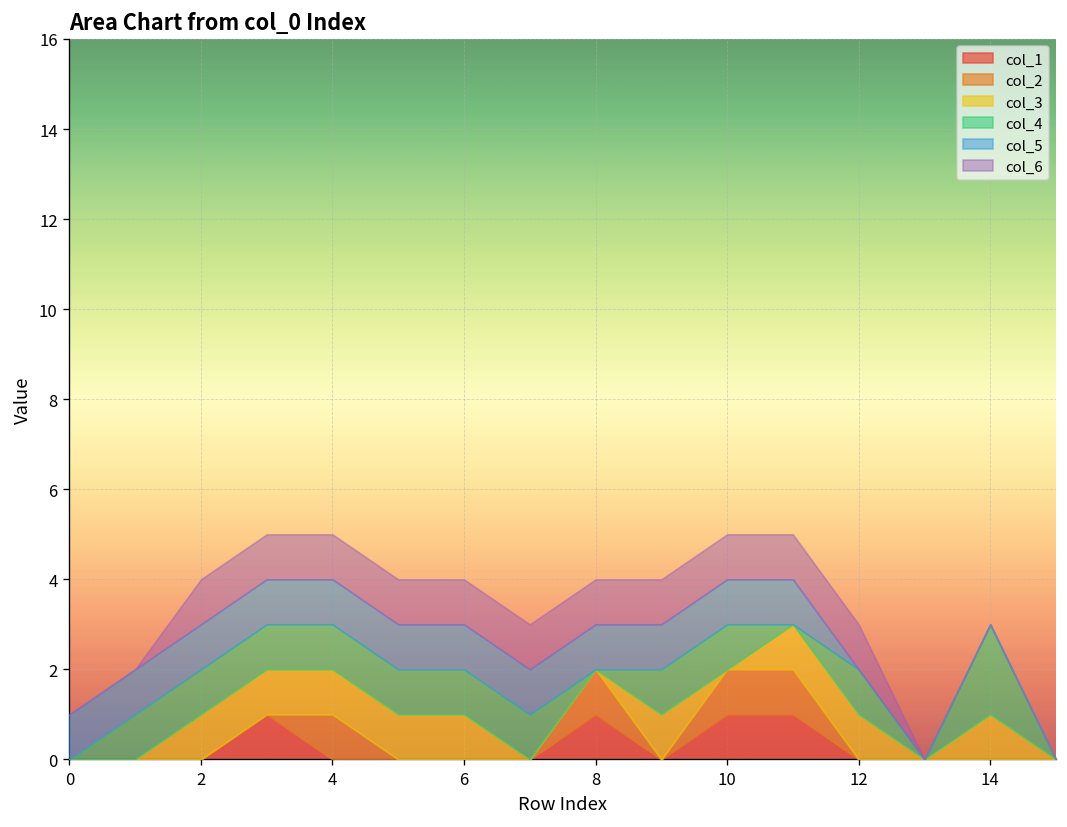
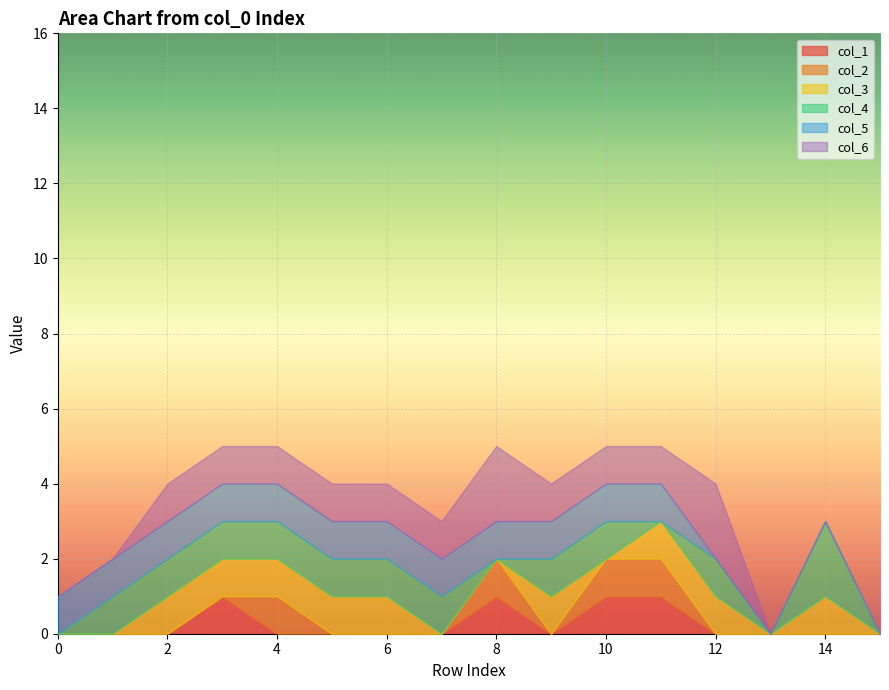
  {
    "col_6": {
-     "8": 1,
-     "12": 1
+     "8": 2,
+     "12": 2
    }
  }
